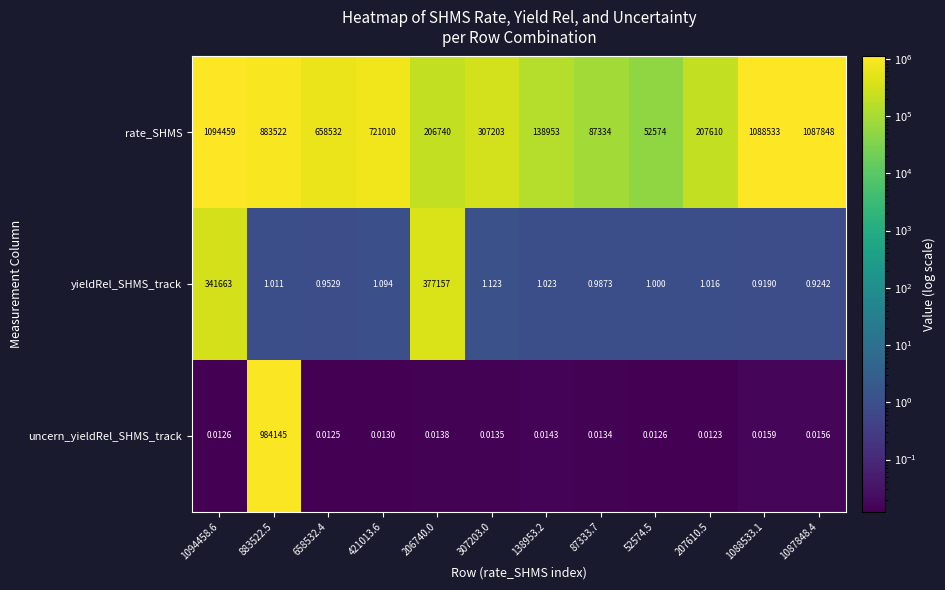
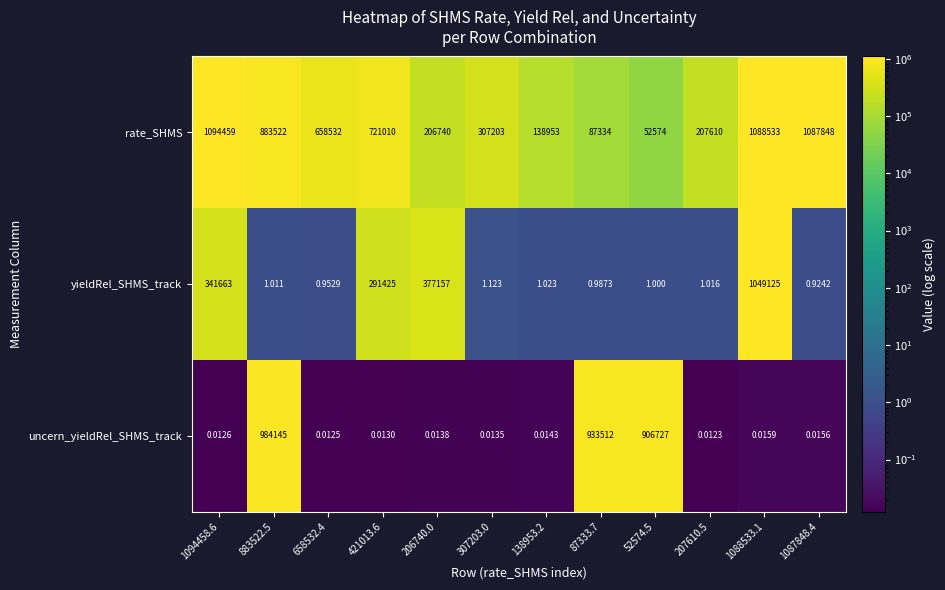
  {
    "rate_SHMS": {
      "1094458.6": 1094459,
      "883522.5": 883522,
      "658532.4": 658532,
      "421013.6": 721010,
      "206740.0": 206740,
      "307203.0": 307203,
      "138953.2": 138953,
      "87333.7": 87334,
      "52574.5": 52574,
      "207610.5": 207610,
      "1088533.1": 1088533,
      "1087848.4": 1087848
    },
    "yieldRel_SHMS_track": {
      "1094458.6": 341663,
      "883522.5": 1.011,
      "658532.4": 0.9529,
-     "421013.6": 1.094,
+     "421013.6": 291425,
      "206740.0": 377157,
      "307203.0": 1.123,
      "138953.2": 1.023,
      "87333.7": 0.9873,
      "52574.5": 1.000,
      "207610.5": 1.016,
-     "1088533.1": 0.9190,
+     "1088533.1": 1049125,
      "1087848.4": 0.9242
    },
    "uncern_yieldRel_SHMS_track": {
      "1094458.6": 0.0126,
      "883522.5": 984145,
      "658532.4": 0.0125,
      "421013.6": 0.0130,
      "206740.0": 0.0138,
      "307203.0": 0.0135,
      "138953.2": 0.0143,
-     "87333.7": 0.0134,
-     "52574.5": 0.0126,
+     "87333.7": 933512,
+     "52574.5": 906727,
      "207610.5": 0.0123,
      "1088533.1": 0.0159,
      "1087848.4": 0.0156
    }
  }
